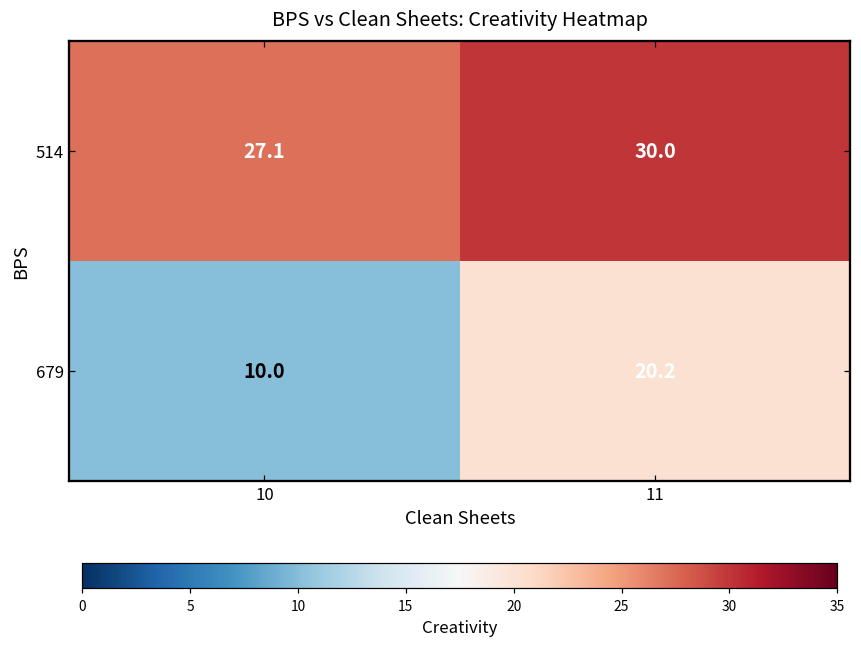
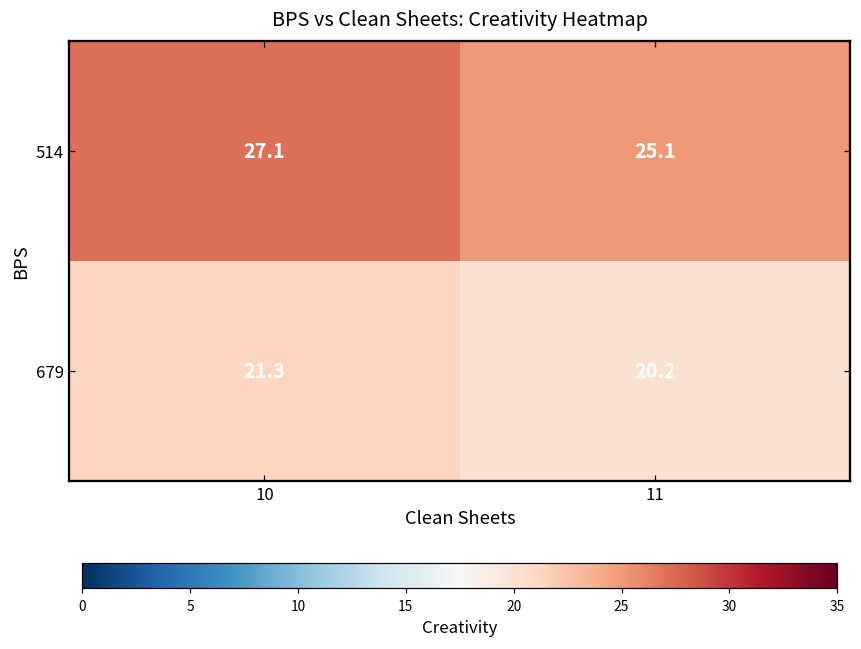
  {
    "514": {
      "10": 27.1,
-     "11": 30.0
+     "11": 25.1
    },
    "679": {
-     "10": 10.0
+     "10": 21.3
    }
  }
